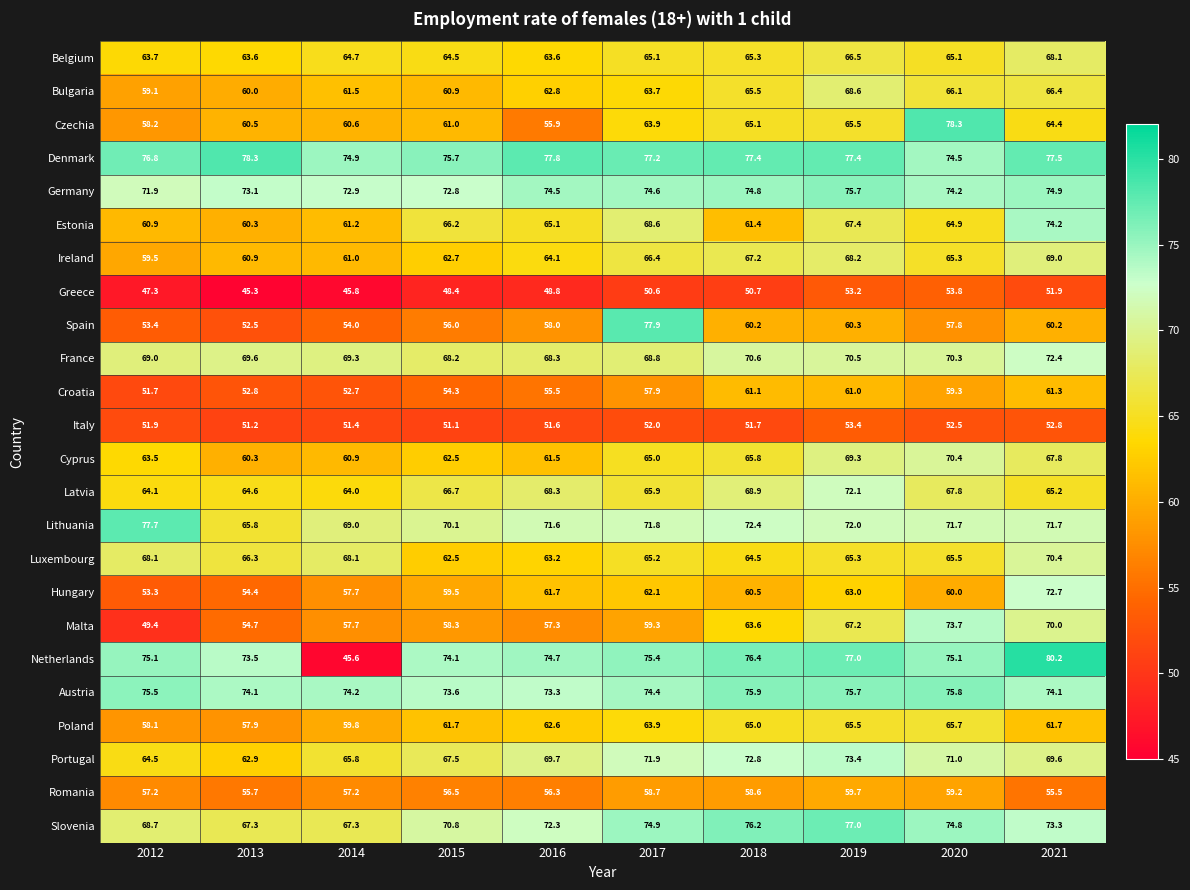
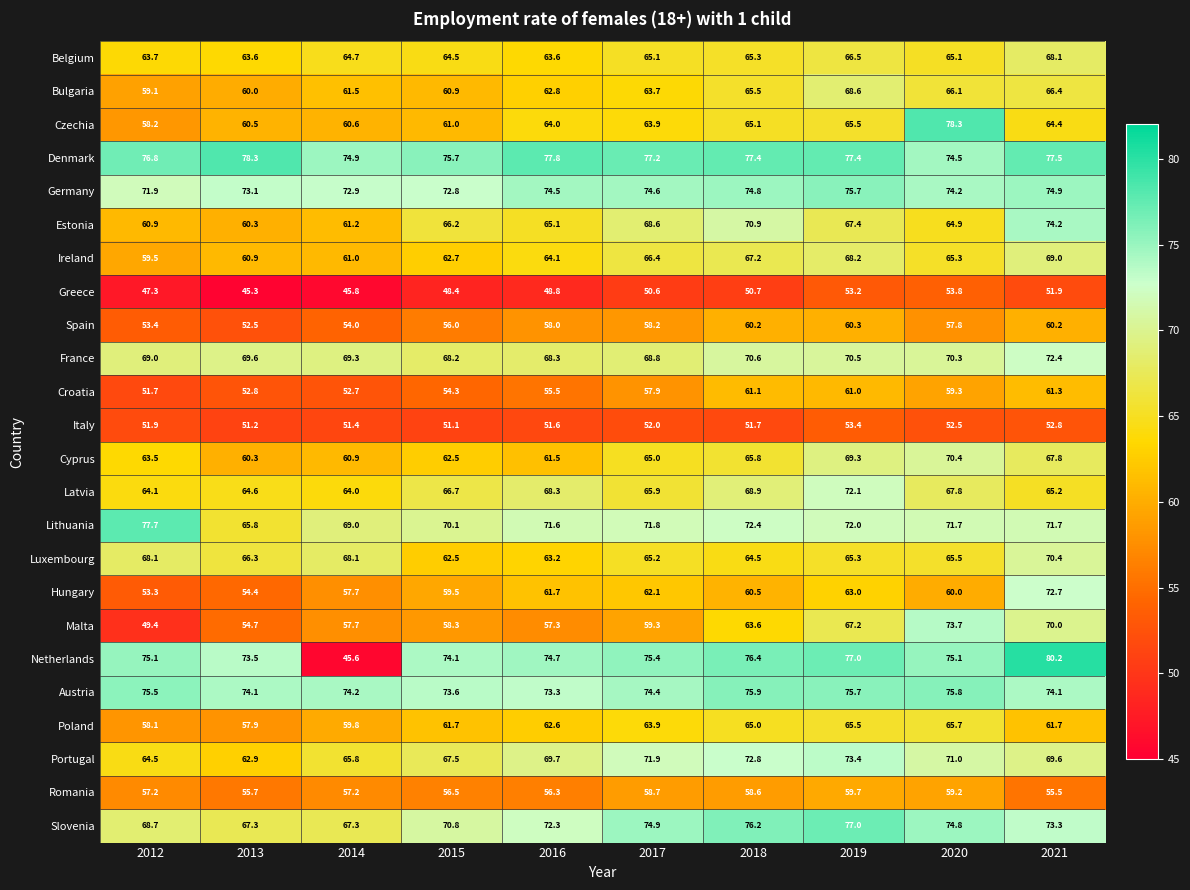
  {
    "Czechia": {
      "2012": 58.2,
      "2013": 60.5,
      "2014": 60.6,
      "2015": 61.0,
-     "2016": 55.9,
+     "2016": 64.0,
      "2017": 63.9,
      "2018": 65.1,
      "2019": 65.5,
      "2020": 78.3,
      "2021": 64.4
    },
    "Estonia": {
      "2012": 60.9,
      "2013": 60.3,
      "2014": 61.2,
      "2015": 66.2,
      "2016": 65.1,
      "2017": 68.6,
-     "2018": 61.4,
+     "2018": 70.9,
      "2019": 67.4,
      "2020": 64.9,
      "2021": 74.2
    },
    "Spain": {
      "2012": 53.4,
      "2013": 52.5,
      "2014": 54.0,
      "2015": 56.0,
      "2016": 58.0,
-     "2017": 77.9,
+     "2017": 58.2,
      "2018": 60.2,
      "2019": 60.3,
      "2020": 57.8,
      "2021": 60.2
    }
  }
